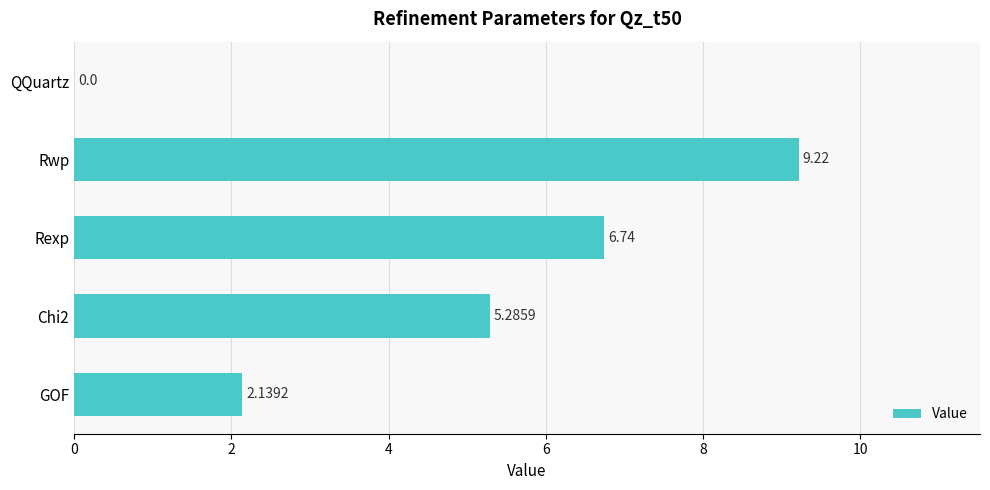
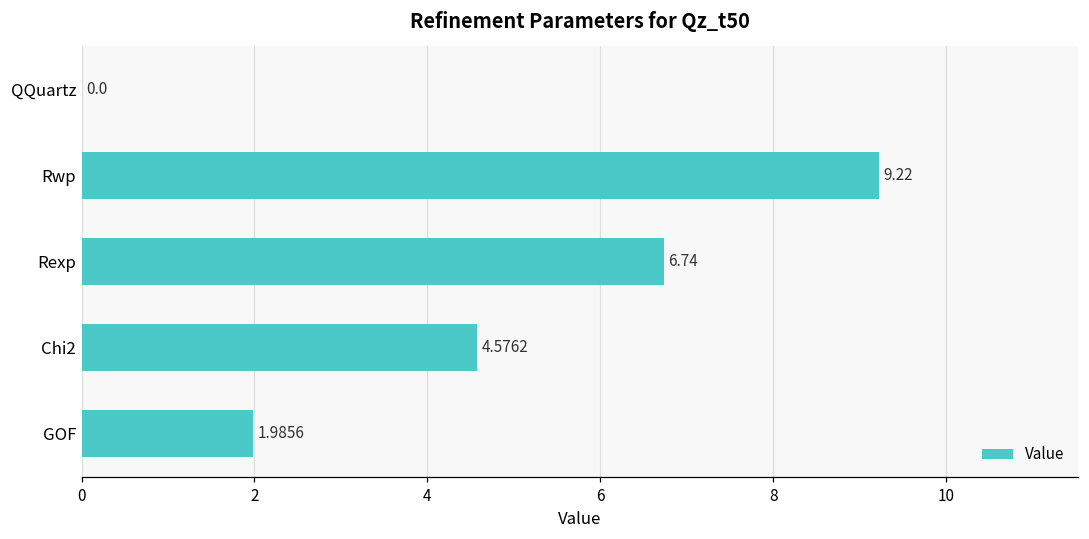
  {
    "QQuartz": 0.0,
    "Rwp": 9.22,
    "Rexp": 6.74,
-   "Chi2": 5.2859,
-   "GOF": 2.1392
+   "Chi2": 4.5762,
+   "GOF": 1.9856
  }
